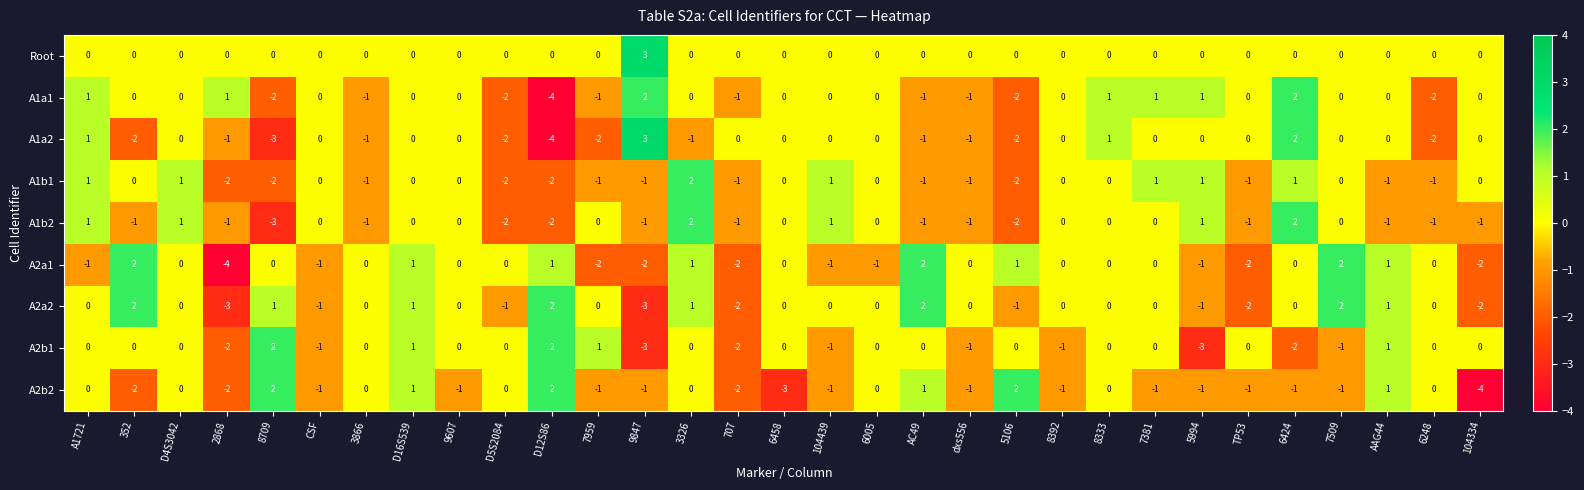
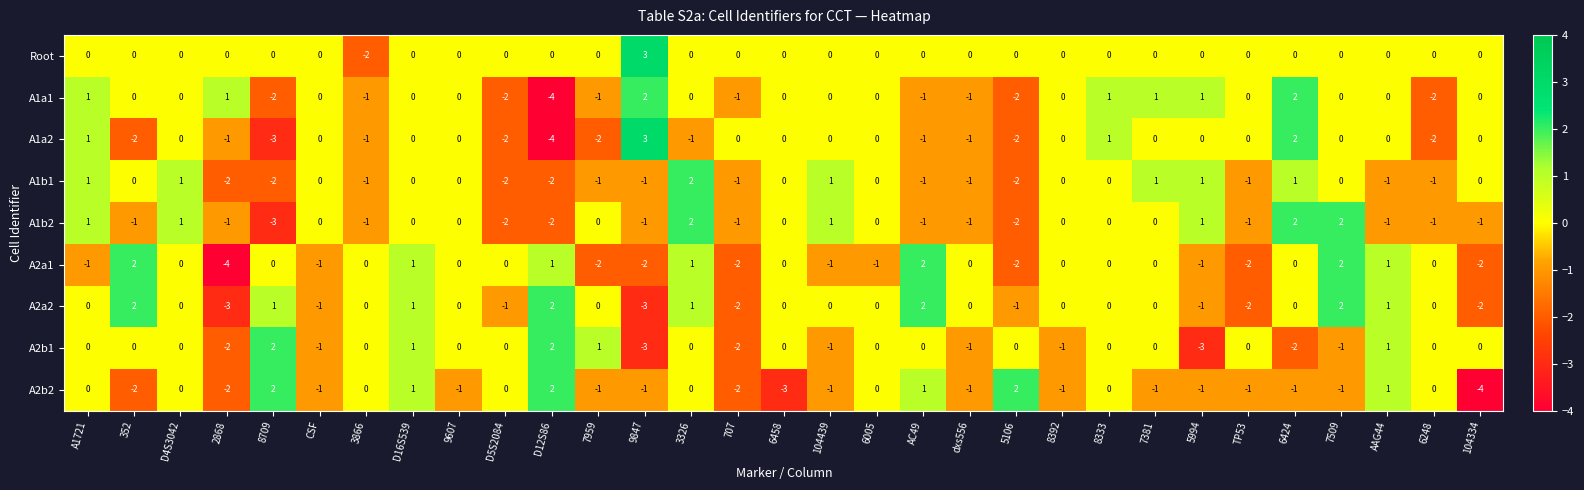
  {
    "Root": {
      "A1721": 0,
      "352": 0,
      "D4S3042": 0,
      "2868": 0,
      "8709": 0,
      "CSF": 0,
-     "3866": 0,
+     "3866": -2,
      "D16S539": 0,
      "9607": 0,
      "D5S2084": 0,
      "D12S86": 0,
      "7959": 0,
      "9847": 3,
      "3326": 0,
      "707": 0,
      "6458": 0,
      "104439": 0,
      "6005": 0,
      "AC49": 0,
      "dxs556": 0,
      "5106": 0,
      "8392": 0,
      "8333": 0,
      "7381": 0,
      "5994": 0,
      "TP53": 0,
      "6424": 0,
      "7509": 0,
      "AAG44": 0,
      "6248": 0,
      "104334": 0
    },
    "A1b2": {
      "A1721": 1,
      "352": -1,
      "D4S3042": 1,
      "2868": -1,
      "8709": -3,
      "CSF": 0,
      "3866": -1,
      "D16S539": 0,
      "9607": 0,
      "D5S2084": -2,
      "D12S86": -2,
      "7959": 0,
      "9847": -1,
      "3326": 2,
      "707": -1,
      "6458": 0,
      "104439": 1,
      "6005": 0,
      "AC49": -1,
      "dxs556": -1,
      "5106": -2,
      "8392": 0,
      "8333": 0,
      "7381": 0,
      "5994": 1,
      "TP53": -1,
      "6424": 2,
-     "7509": 0,
+     "7509": 2,
      "AAG44": -1,
      "6248": -1,
      "104334": -1
    },
    "A2a1": {
      "A1721": -1,
      "352": 2,
      "D4S3042": 0,
      "2868": -4,
      "8709": 0,
      "CSF": -1,
      "3866": 0,
      "D16S539": 1,
      "9607": 0,
      "D5S2084": 0,
      "D12S86": 1,
      "7959": -2,
      "9847": -2,
      "3326": 1,
      "707": -2,
      "6458": 0,
      "104439": -1,
      "6005": -1,
      "AC49": 2,
      "dxs556": 0,
-     "5106": 1,
+     "5106": -2,
      "8392": 0,
      "8333": 0,
      "7381": 0,
      "5994": -1,
      "TP53": -2,
      "6424": 0,
      "7509": 2,
      "AAG44": 1,
      "6248": 0,
      "104334": -2
    }
  }
